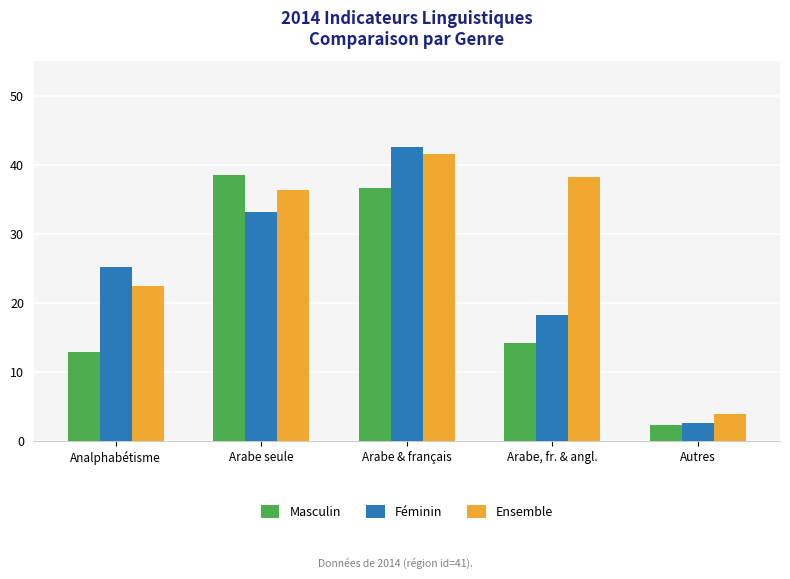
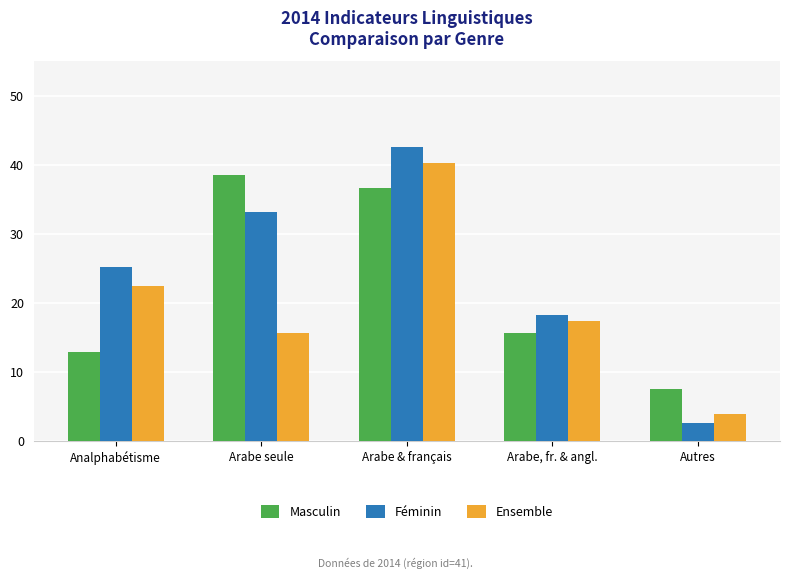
  {
    "Masculin": {
      "Analphabétisme": 13,
      "Arabe seule": 39,
      "Arabe & français": 37,
-     "Arabe, fr. & angl.": 14,
-     "Autres": 2
+     "Arabe, fr. & angl.": 16,
+     "Autres": 8
    },
    "Féminin": {
      "Analphabétisme": 25,
      "Arabe seule": 33,
      "Arabe & français": 43,
      "Arabe, fr. & angl.": 18,
      "Autres": 3
    },
    "Ensemble": {
      "Analphabétisme": 22,
-     "Arabe seule": 36,
-     "Arabe & français": 42,
-     "Arabe, fr. & angl.": 38,
+     "Arabe seule": 16,
+     "Arabe & français": 40,
+     "Arabe, fr. & angl.": 17,
      "Autres": 4
    }
  }
